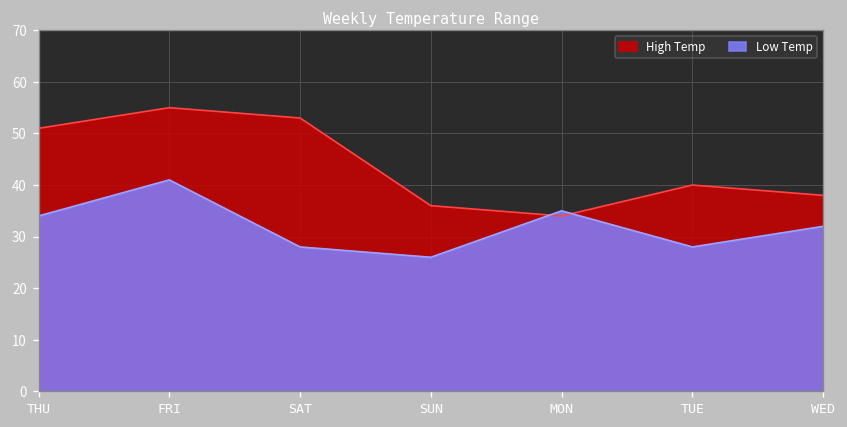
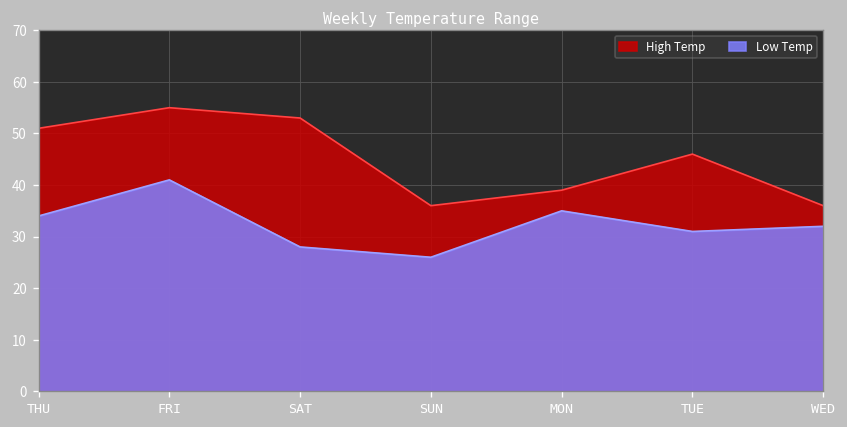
  {
    "High Temp": {
      "THU": 51,
      "FRI": 55,
      "SAT": 53,
      "SUN": 36,
-     "MON": 34,
-     "TUE": 40,
-     "WED": 38
+     "MON": 39,
+     "TUE": 46,
+     "WED": 36
    },
    "Low Temp": {
      "THU": 34,
      "FRI": 41,
      "SAT": 28,
      "SUN": 26,
      "MON": 35,
-     "TUE": 28,
+     "TUE": 31,
      "WED": 32
    }
  }
